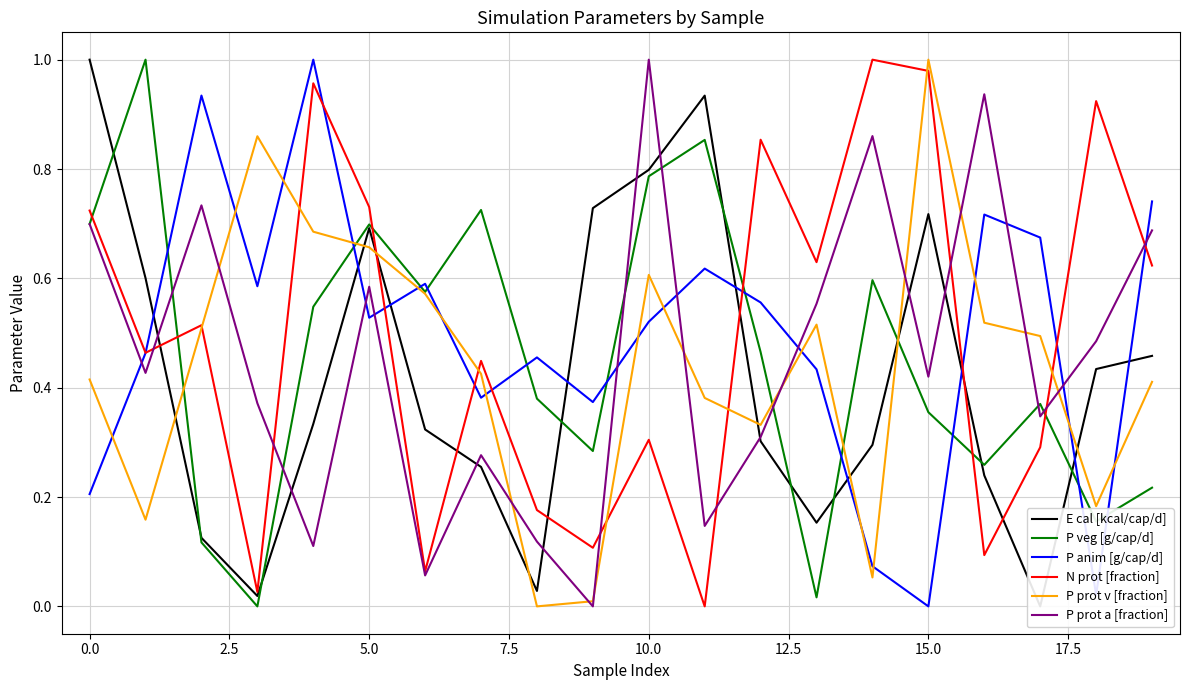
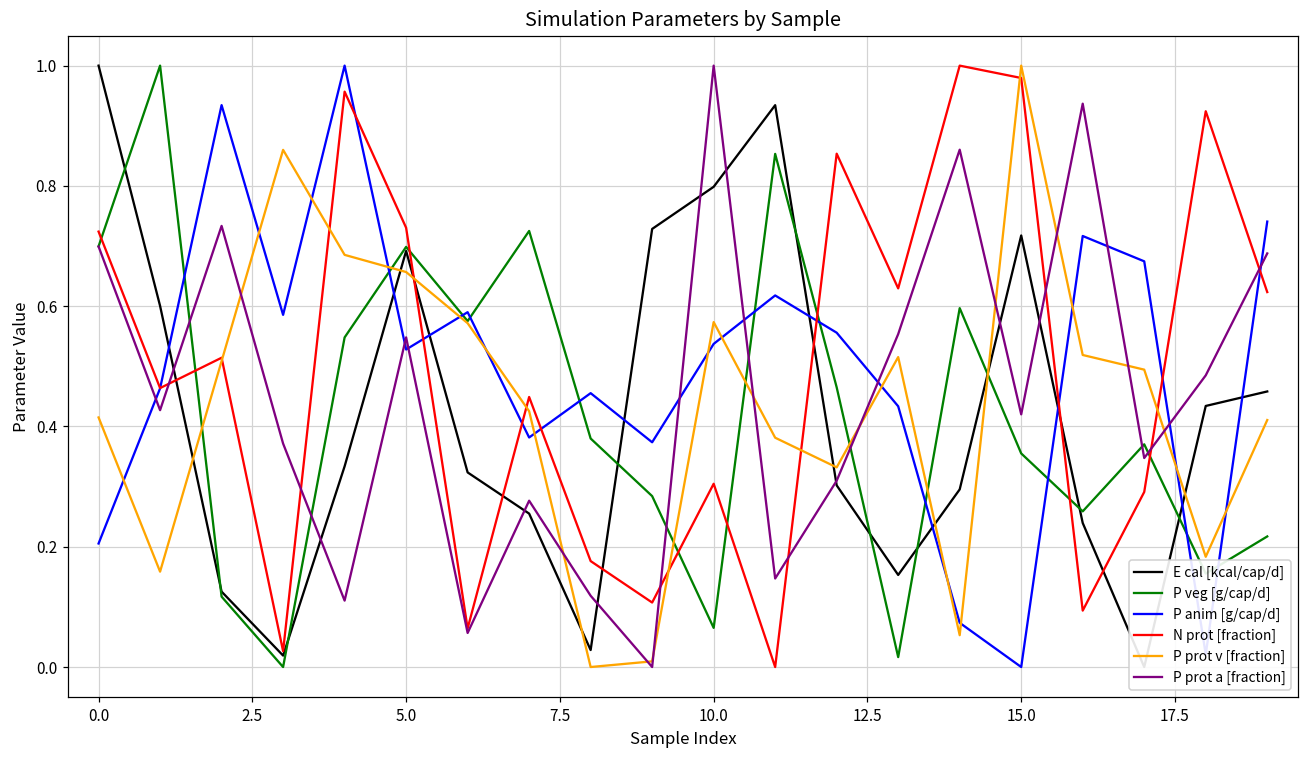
  {
    "E cal [kcal/cap/d]": {
      "0.0": 1.00,
      "5.0": 0.69,
      "10.0": 0.80,
      "15.0": 0.72
    },
    "P veg [g/cap/d]": {
      "5.0": 0.70,
-     "10.0": 0.79,
+     "10.0": 0.07,
      "15.0": 0.36
    },
    "P anim [g/cap/d]": {
      "0.0": 0.21,
      "5.0": 0.53,
-     "10.0": 0.52,
+     "10.0": 0.54,
      "15.0": 0.00
    },
    "N prot [fraction]": {
      "0.0": 0.72,
      "5.0": 0.73,
      "10.0": 0.30,
      "15.0": 0.98
    },
    "P prot v [fraction]": {
      "0.0": 0.42,
      "5.0": 0.66,
-     "10.0": 0.61,
+     "10.0": 0.57,
      "15.0": 1.00
    },
    "P prot a [fraction]": {
-     "5.0": 0.58,
+     "5.0": 0.55,
      "10.0": 1.00,
      "15.0": 0.42
    }
  }
